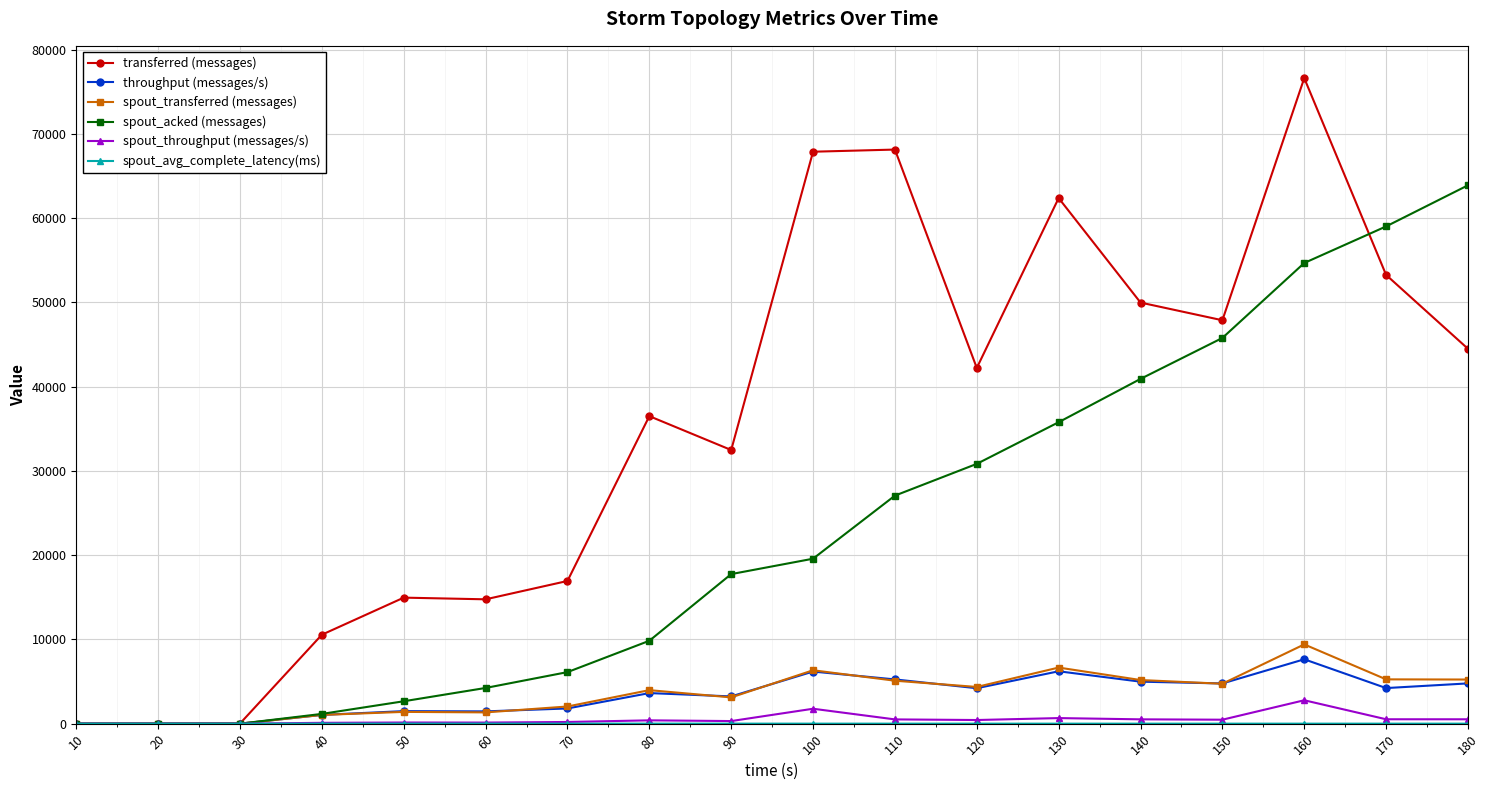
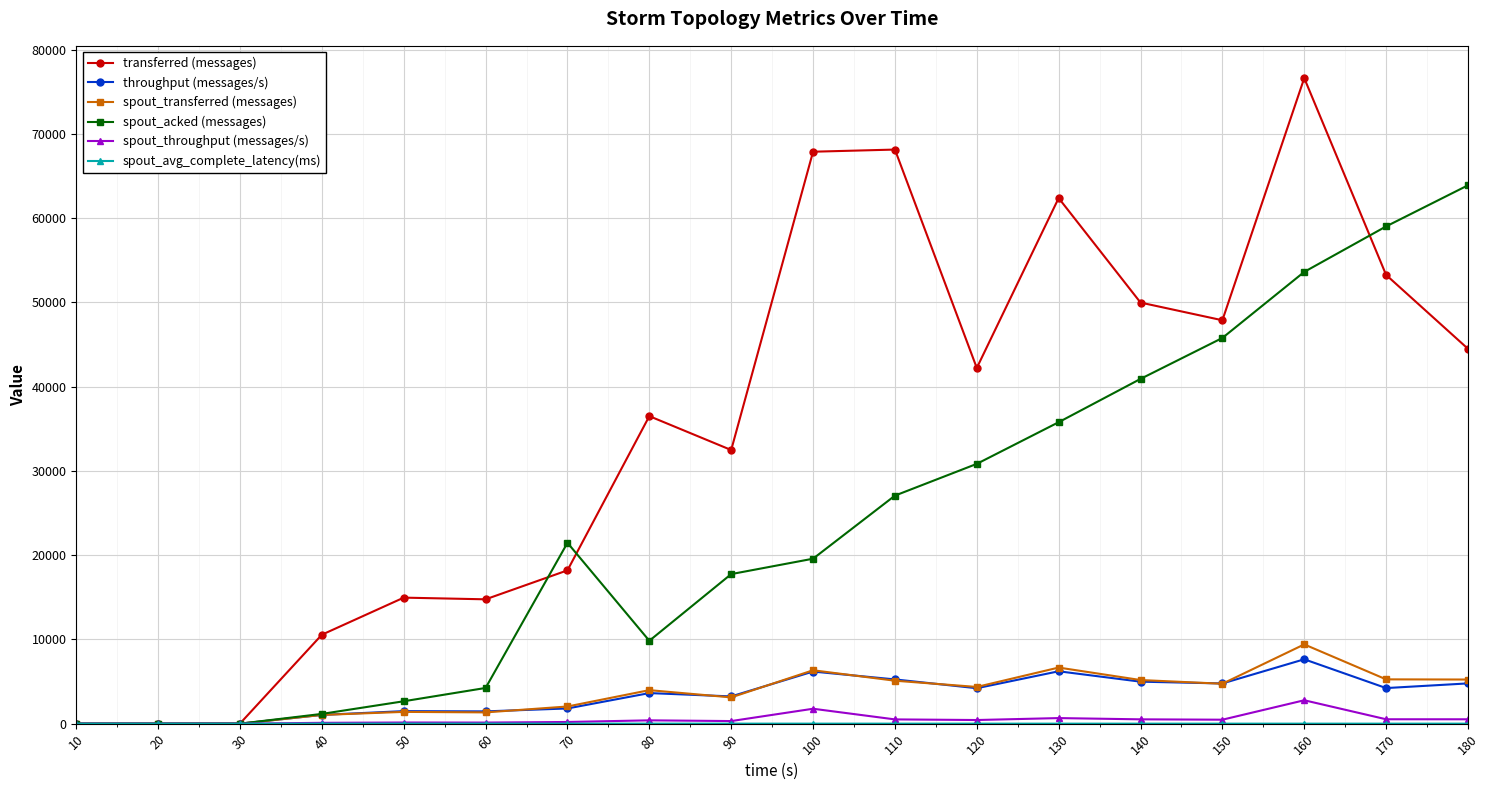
  {
    "transferred (messages)": {
      "40": 11000,
      "50": 15000,
      "60": 15000,
-     "70": 17000,
+     "70": 18000,
      "80": 37000,
      "90": 32000,
      "100": 68000,
      "110": 68000,
      "120": 42000,
      "130": 62000,
      "140": 50000,
      "150": 48000,
      "160": 77000,
      "170": 53000,
      "180": 44000
    },
    "throughput (messages/s)": {
      "80": 4000,
      "130": 6000,
      "160": 8000,
      "170": 4000,
      "180": 5000
    },
    "spout_transferred (messages)": {
      "80": 4000,
      "130": 7000,
      "160": 9000,
      "170": 5000,
      "180": 5000
    },
    "spout_acked (messages)": {
      "50": 3000,
      "60": 4000,
-     "70": 6000,
+     "70": 21000,
      "80": 10000,
      "90": 18000,
      "100": 20000,
      "110": 27000,
      "120": 31000,
      "130": 36000,
      "140": 41000,
      "150": 46000,
-     "160": 55000,
+     "160": 54000,
      "170": 59000,
      "180": 64000
    },
    "spout_throughput (messages/s)": {
      "80": 0,
      "100": 2000,
      "110": 1000,
      "120": 0,
      "130": 1000,
      "140": 1000,
      "150": 0,
      "160": 3000,
      "170": 1000,
      "180": 1000
    },
    "spout_avg_complete_latency(ms)": {
      "80": 0,
      "100": 0,
      "110": 0,
      "120": 0,
      "130": 0,
      "140": 0,
      "150": 0,
      "160": 0,
      "170": 0,
      "180": 0
    }
  }
